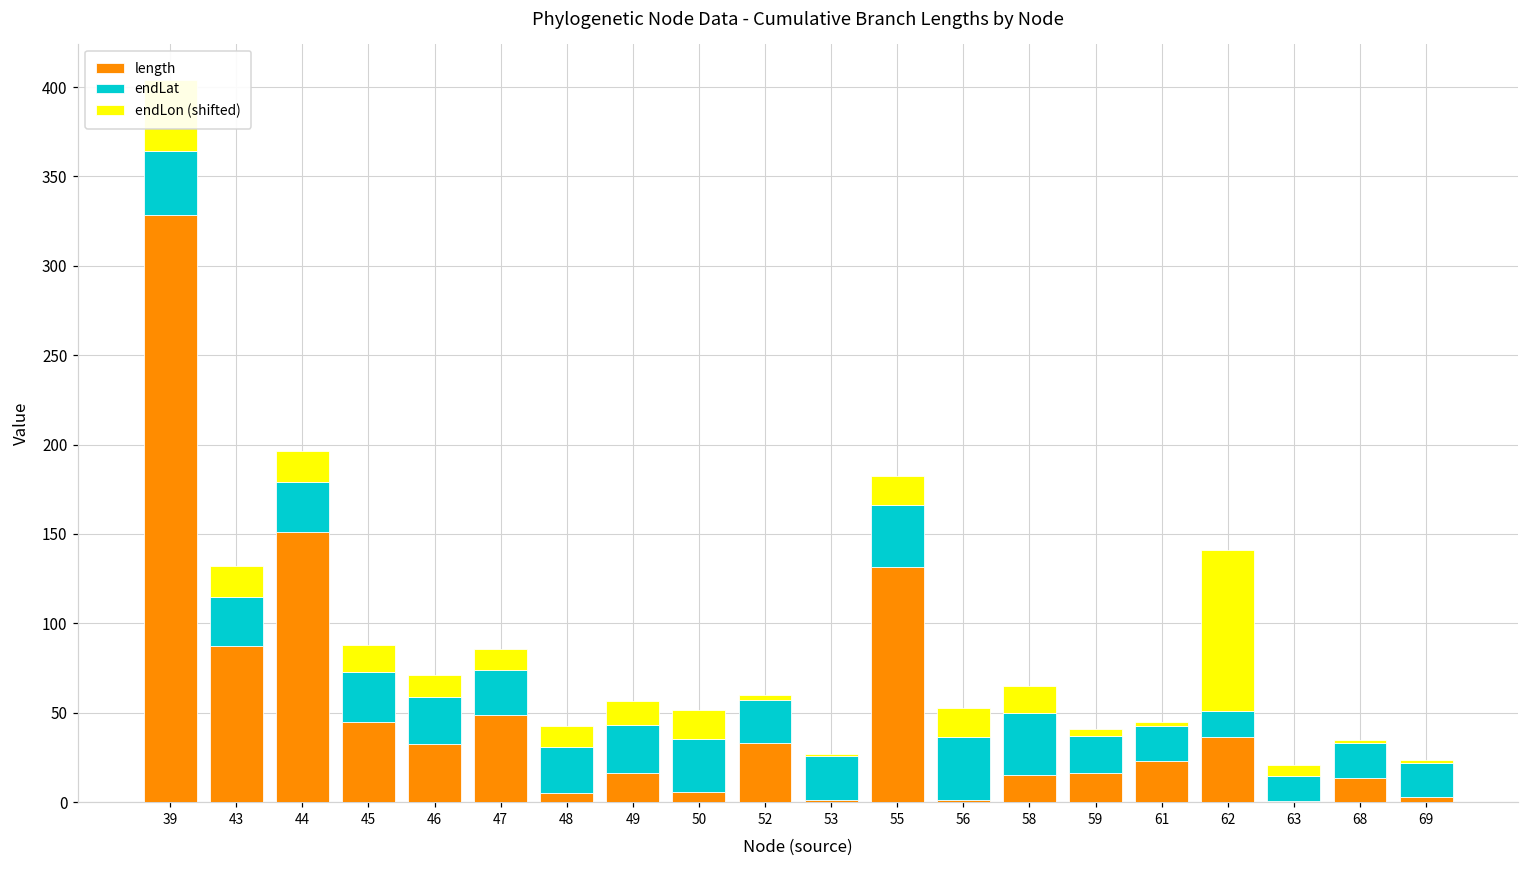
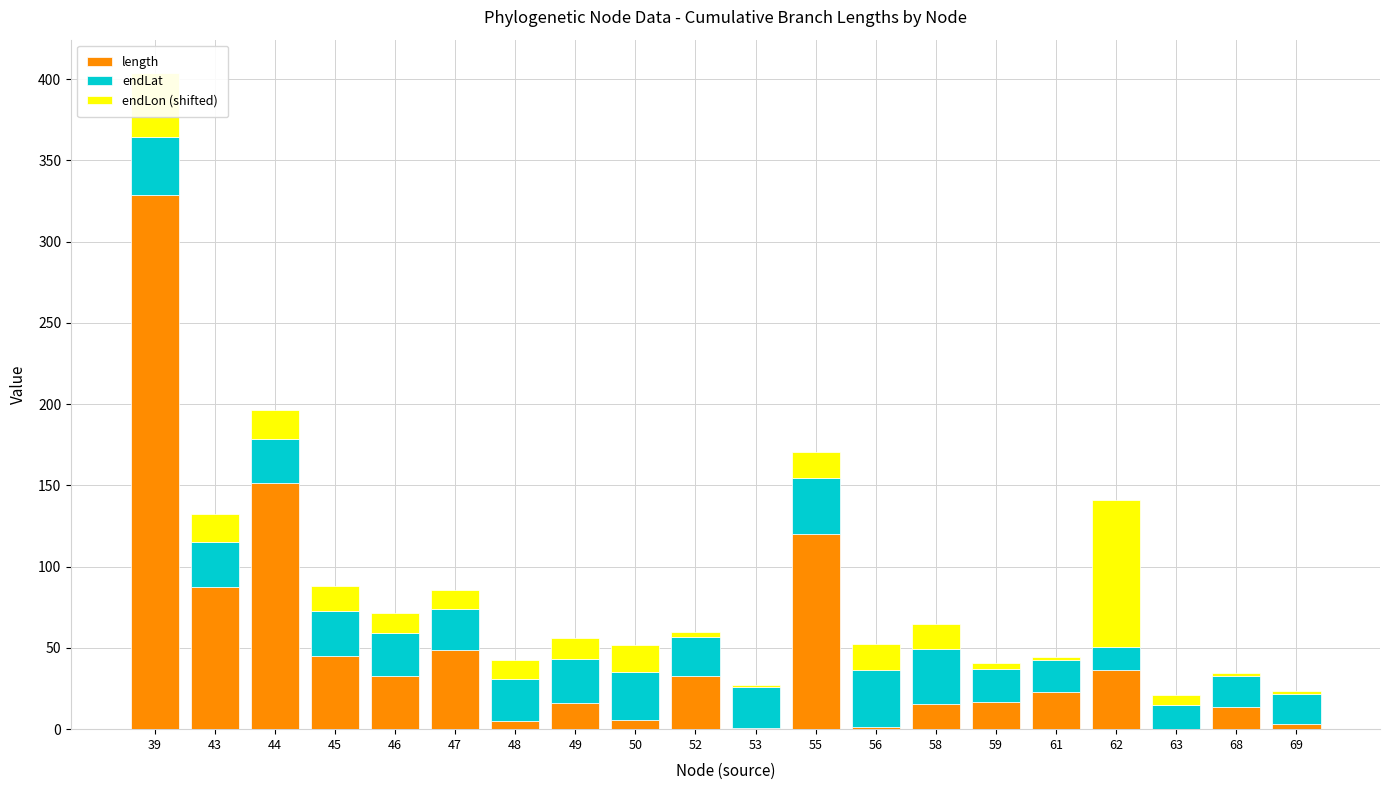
  {
    "length": {
      "39": 328,
      "43": 88,
      "44": 151,
      "45": 45,
      "46": 33,
      "47": 49,
      "48": 5,
      "49": 16,
      "50": 6,
      "52": 33,
-     "55": 131,
+     "55": 120,
      "58": 15,
      "59": 16,
      "61": 23,
      "62": 36,
      "68": 14,
      "69": 3
    },
    "endLat": {
      "39": 36,
      "43": 27,
      "44": 28,
      "45": 28,
      "46": 26,
      "47": 25,
      "48": 26,
      "49": 27,
      "50": 30,
      "52": 24,
      "53": 25,
      "55": 35,
      "56": 35,
      "58": 34,
      "59": 20,
      "61": 19,
      "62": 14,
      "63": 14,
      "68": 19,
      "69": 19
    },
    "endLon (shifted)": {
      "43": 17,
      "44": 18,
      "45": 15,
      "46": 12,
      "47": 11,
      "48": 12,
      "49": 13,
      "50": 16,
      "52": 3,
      "55": 16,
      "56": 16,
      "58": 15,
      "59": 4,
      "61": 2,
      "62": 90,
      "63": 6,
      "68": 2,
      "69": 2
    }
  }
